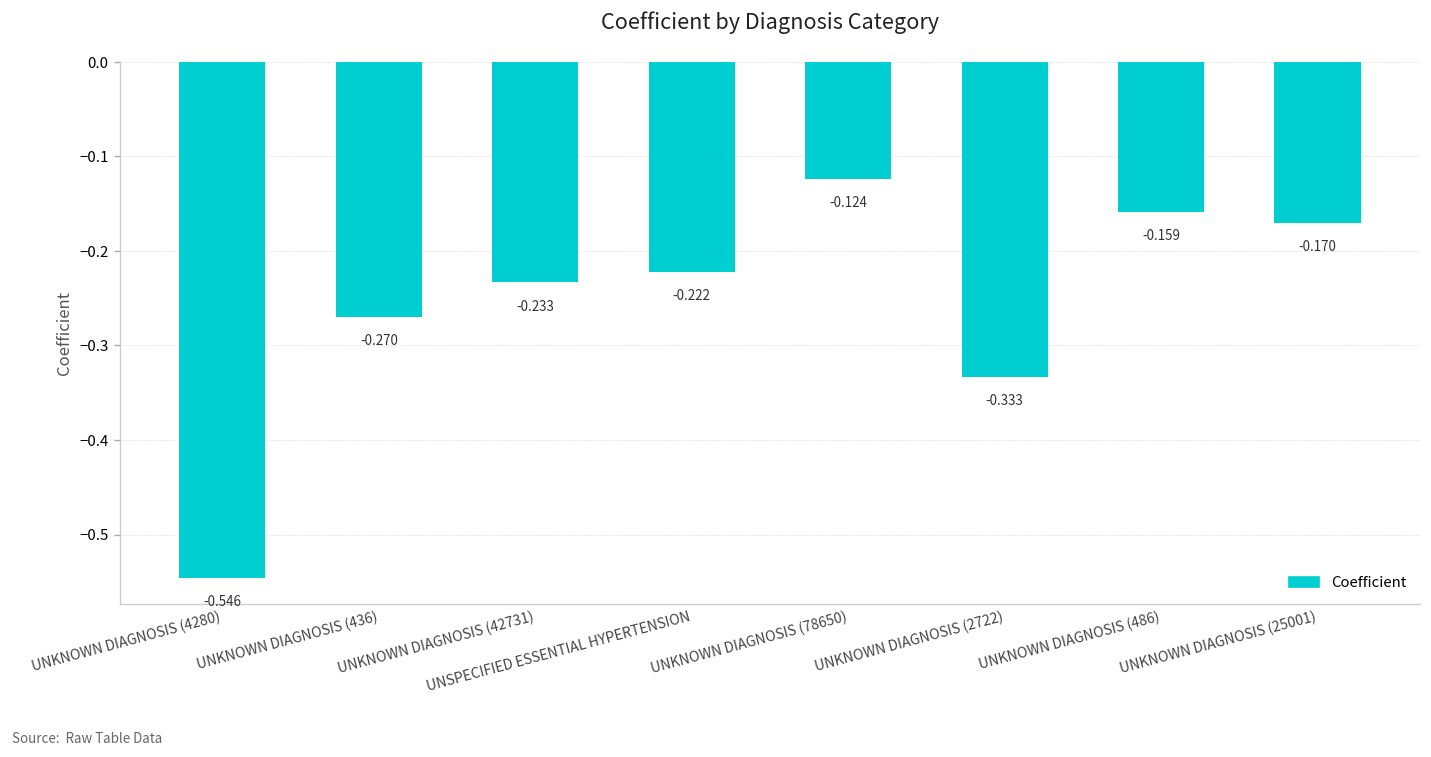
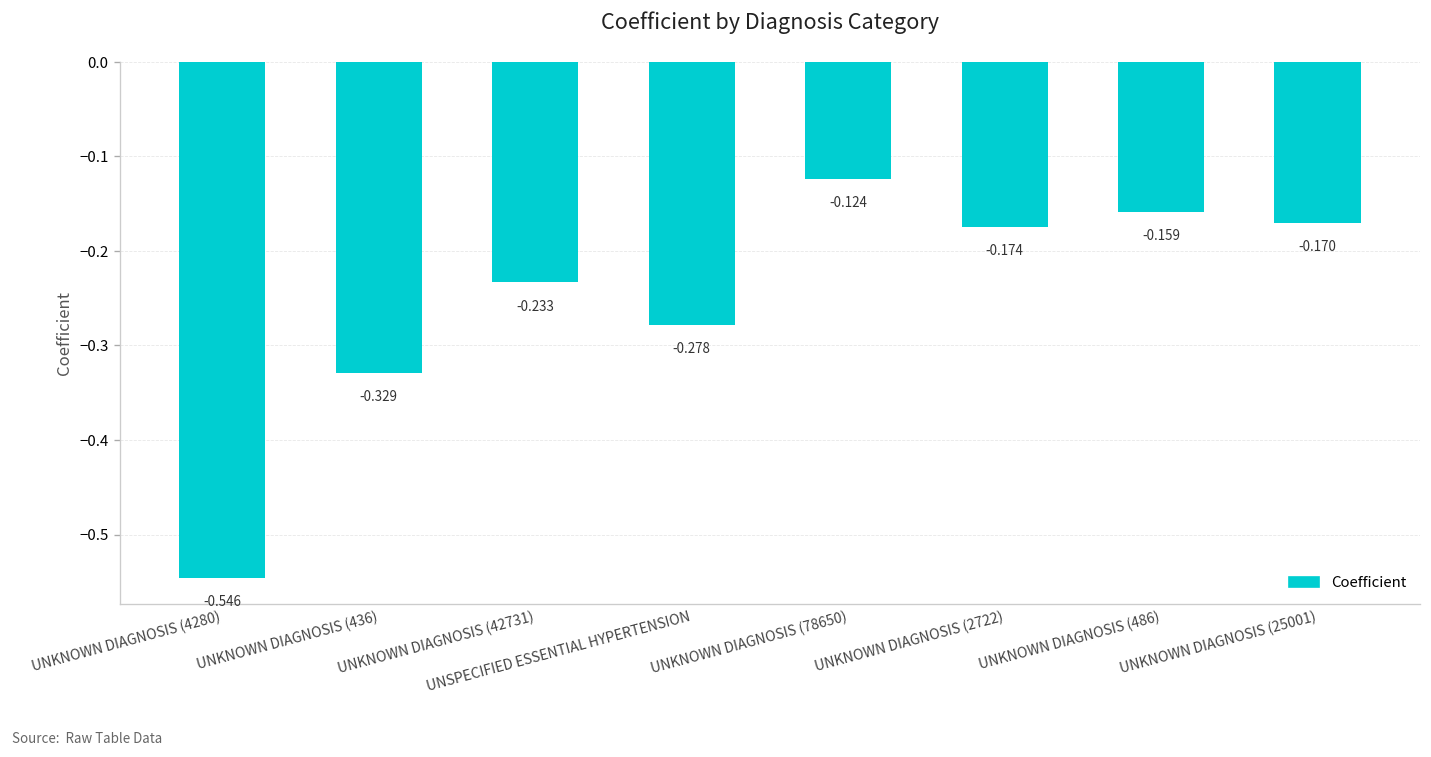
  {
    "UNKNOWN DIAGNOSIS (4280)": -0.546,
-   "UNKNOWN DIAGNOSIS (436)": -0.270,
+   "UNKNOWN DIAGNOSIS (436)": -0.329,
    "UNKNOWN DIAGNOSIS (42731)": -0.233,
-   "UNSPECIFIED ESSENTIAL HYPERTENSION": -0.222,
+   "UNSPECIFIED ESSENTIAL HYPERTENSION": -0.278,
    "UNKNOWN DIAGNOSIS (78650)": -0.124,
-   "UNKNOWN DIAGNOSIS (2722)": -0.333,
+   "UNKNOWN DIAGNOSIS (2722)": -0.174,
    "UNKNOWN DIAGNOSIS (486)": -0.159,
    "UNKNOWN DIAGNOSIS (25001)": -0.170
  }
